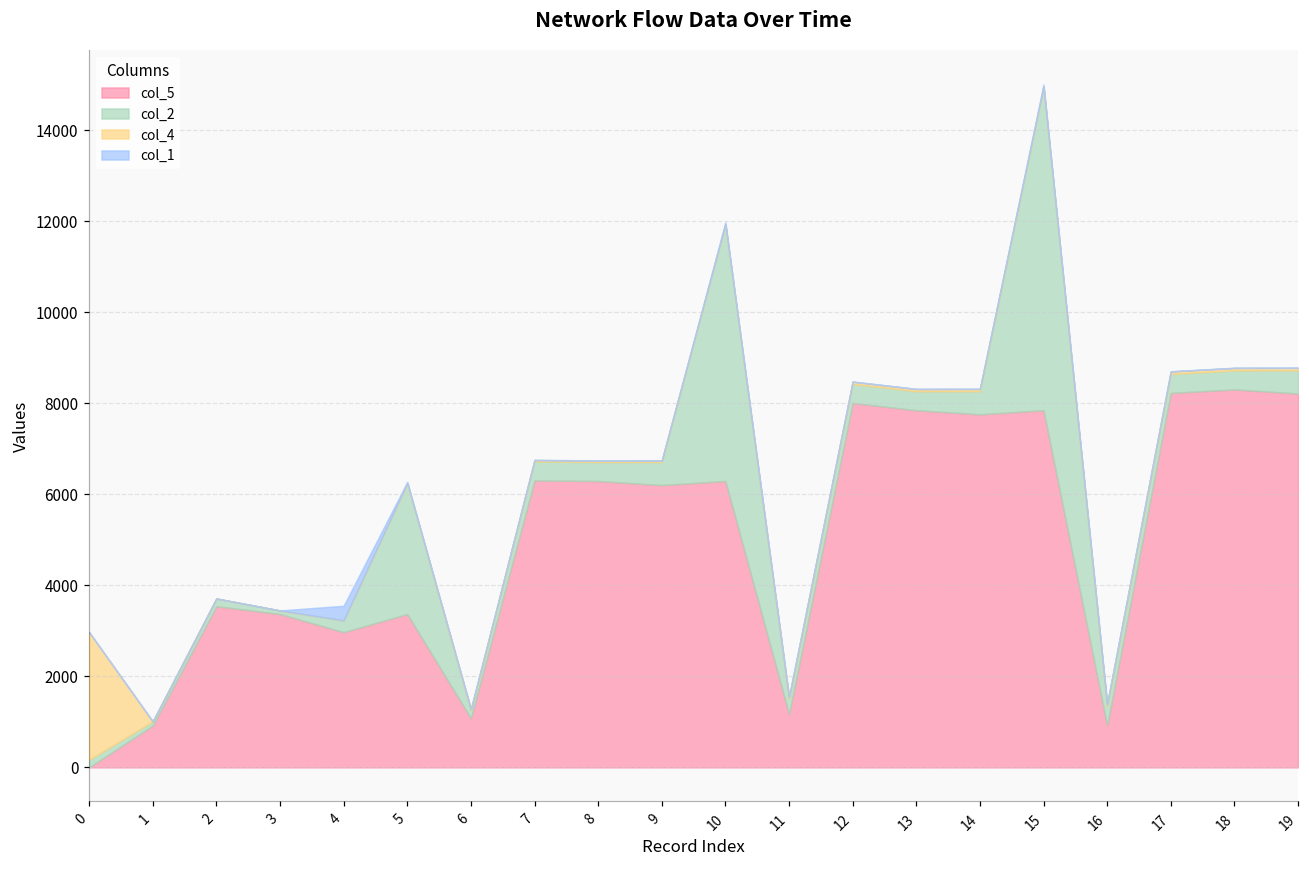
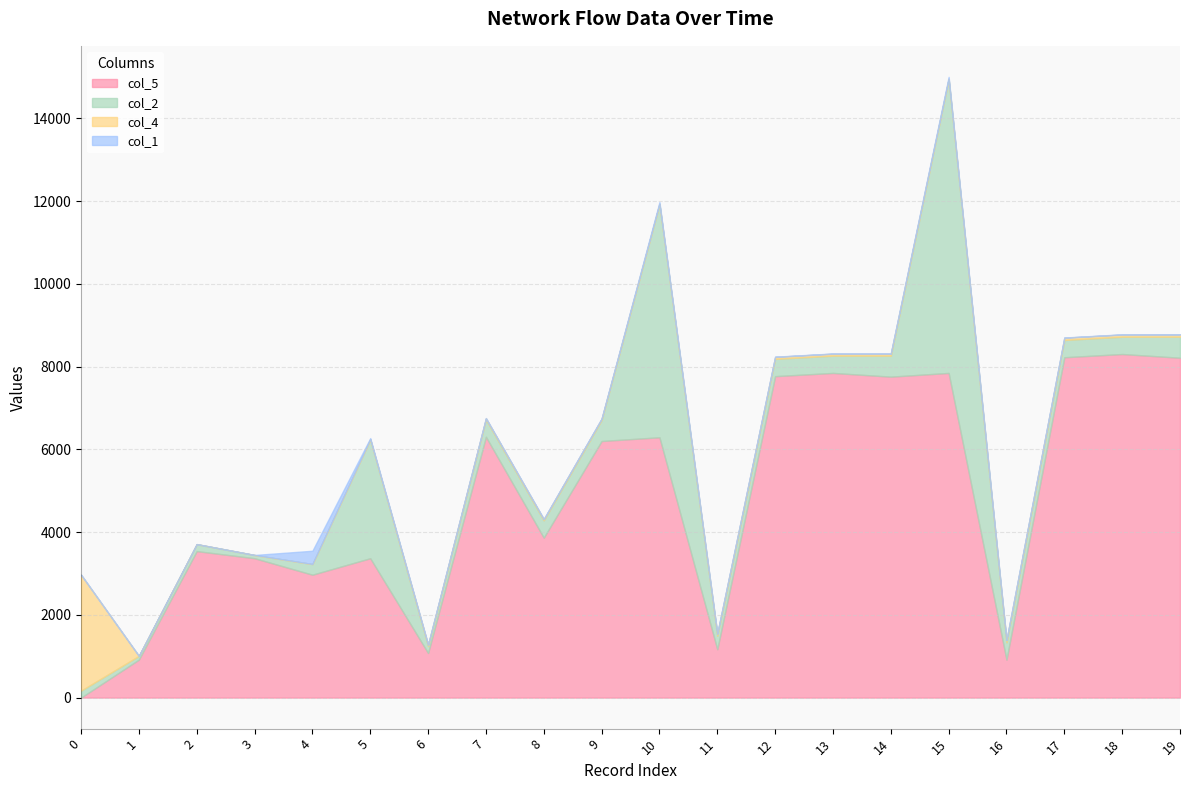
  {
    "col_5": {
      "0": 0,
      "1": 900,
      "2": 3500,
      "3": 3400,
      "4": 3000,
      "5": 3400,
      "6": 1100,
      "7": 6300,
-     "8": 6300,
+     "8": 3900,
      "9": 6200,
      "10": 6300,
      "11": 1200,
-     "12": 8000,
+     "12": 7800,
      "13": 7800,
      "14": 7800,
      "15": 7800,
      "16": 900,
      "17": 8200,
      "18": 8300,
      "19": 8200
    },
    "col_2": {
      "0": 200
    },
    "col_1": {
      "4": 300
    }
  }
